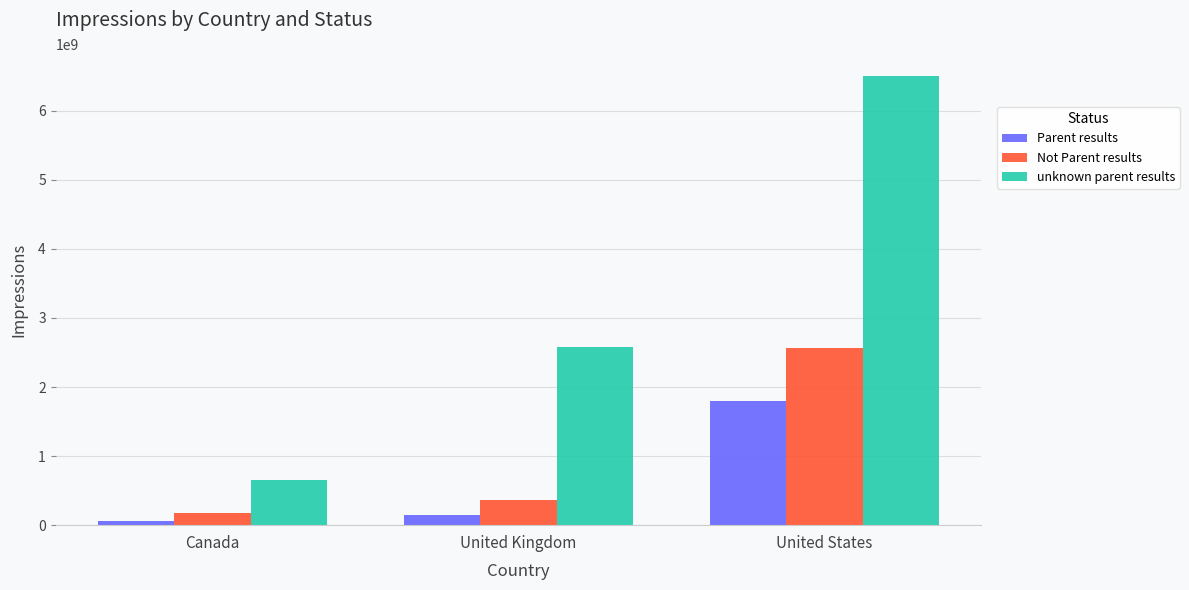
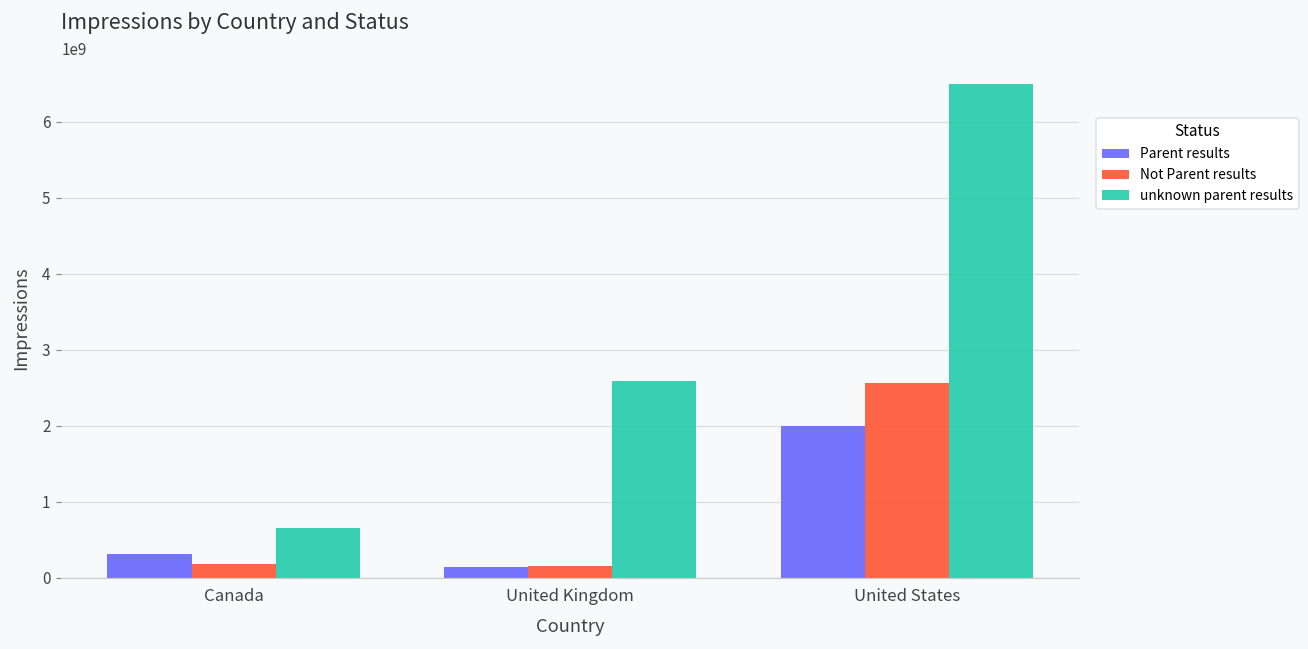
  {
    "Parent results": {
-     "Canada": 100000000,
+     "Canada": 300000000,
      "United Kingdom": 100000000,
-     "United States": 1800000000
+     "United States": 2000000000
    },
    "Not Parent results": {
      "Canada": 200000000,
-     "United Kingdom": 400000000,
+     "United Kingdom": 200000000,
      "United States": 2600000000
    },
    "unknown parent results": {
      "Canada": 600000000,
      "United Kingdom": 2600000000,
      "United States": 6500000000
    }
  }
